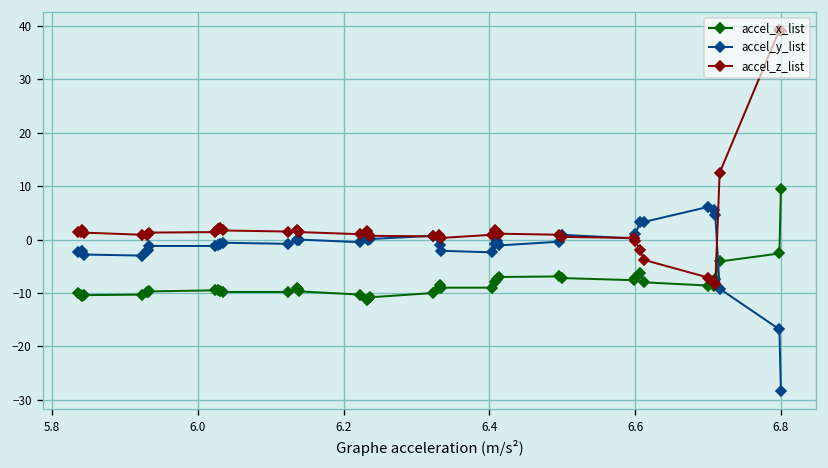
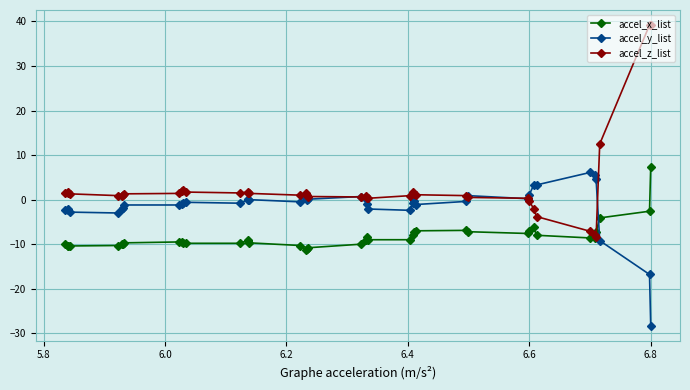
  {
    "accel_x_list": {
      "6.6": -7,
-     "6.8": 10
+     "6.8": 7
    },
    "accel_y_list": {
      "6.6": 1,
      "6.8": -28
    },
    "accel_z_list": {
      "6.6": 0
    }
  }
